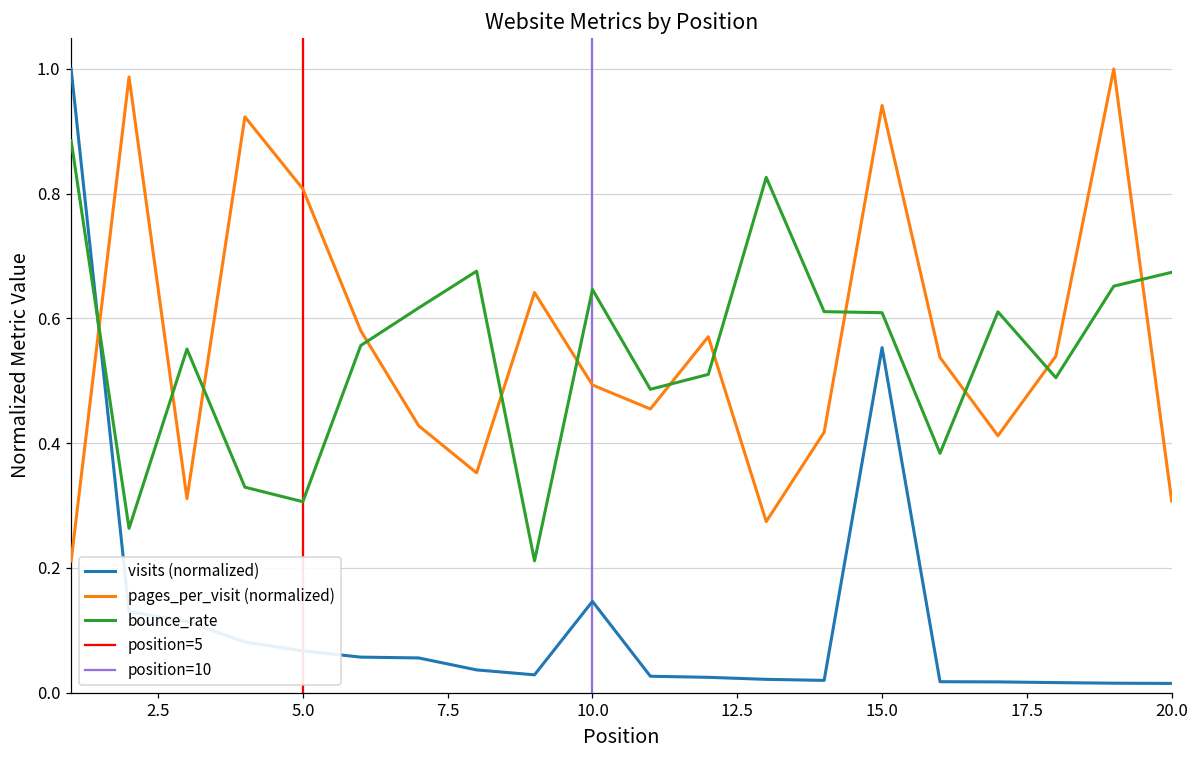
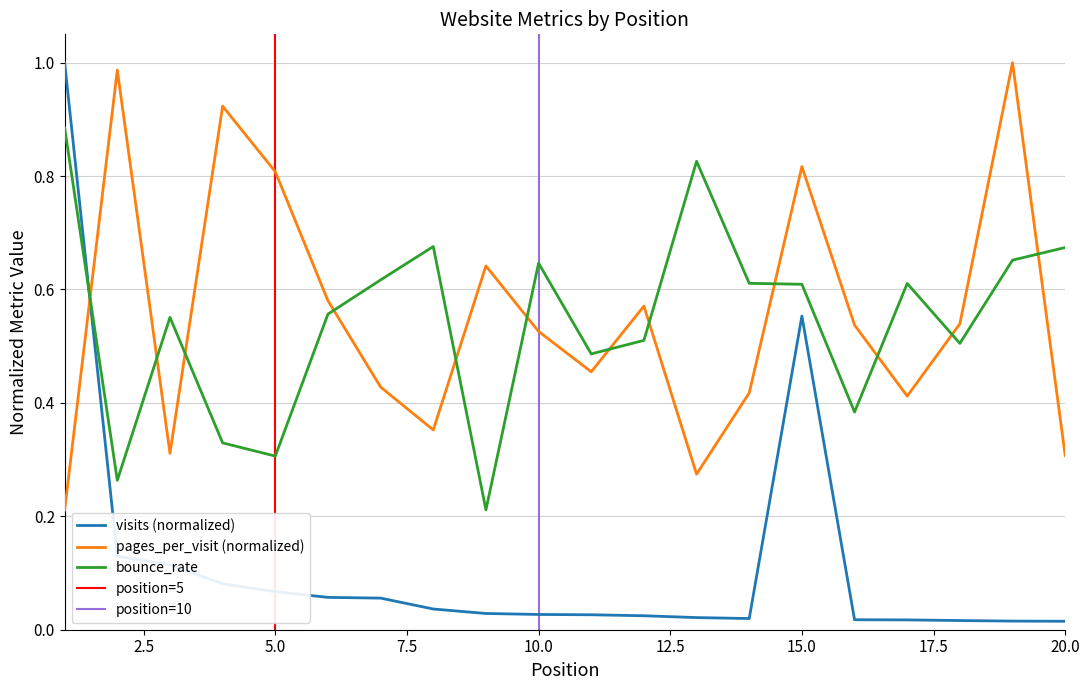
  {
    "visits (normalized)": {
-     "10.0": 0.15,
+     "10.0": 0.03,
      "15.0": 0.55,
      "20.0": 0.01
    },
    "pages_per_visit (normalized)": {
      "5.0": 0.81,
-     "10.0": 0.49,
-     "15.0": 0.94,
+     "10.0": 0.53,
+     "15.0": 0.82,
      "20.0": 0.31
    },
    "bounce_rate": {
      "5.0": 0.31,
      "10.0": 0.65,
      "15.0": 0.61,
      "20.0": 0.67
    }
  }
